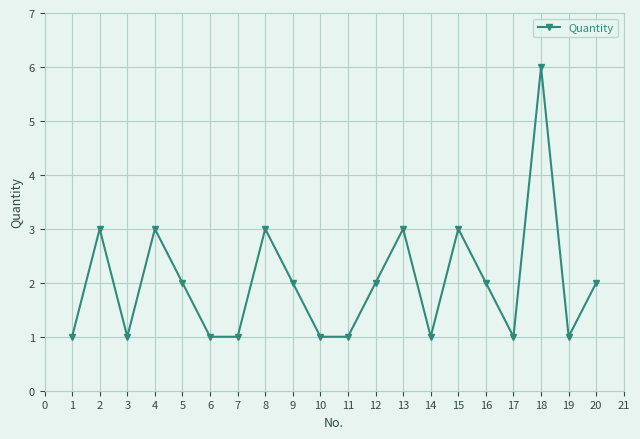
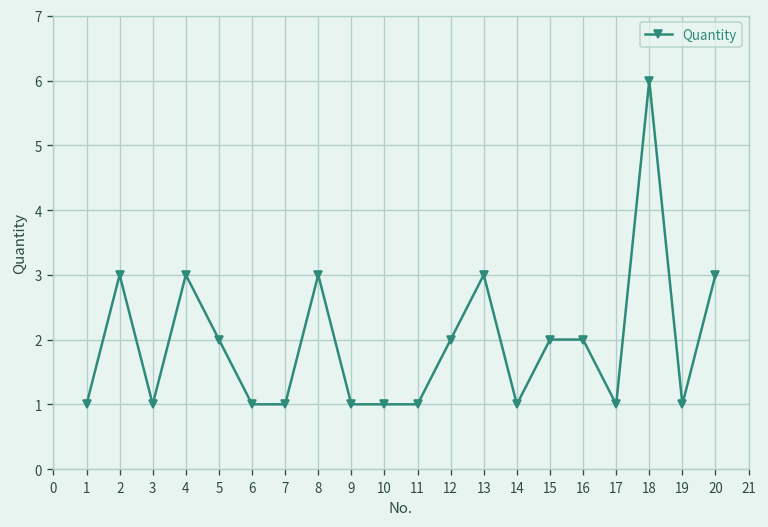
  {
    "1": 1,
    "2": 3,
    "3": 1,
    "4": 3,
    "5": 2,
    "6": 1,
    "7": 1,
    "8": 3,
-   "9": 2,
+   "9": 1,
    "10": 1,
    "11": 1,
    "12": 2,
    "13": 3,
    "14": 1,
-   "15": 3,
+   "15": 2,
    "16": 2,
    "17": 1,
    "18": 6,
    "19": 1,
-   "20": 2
+   "20": 3
  }
